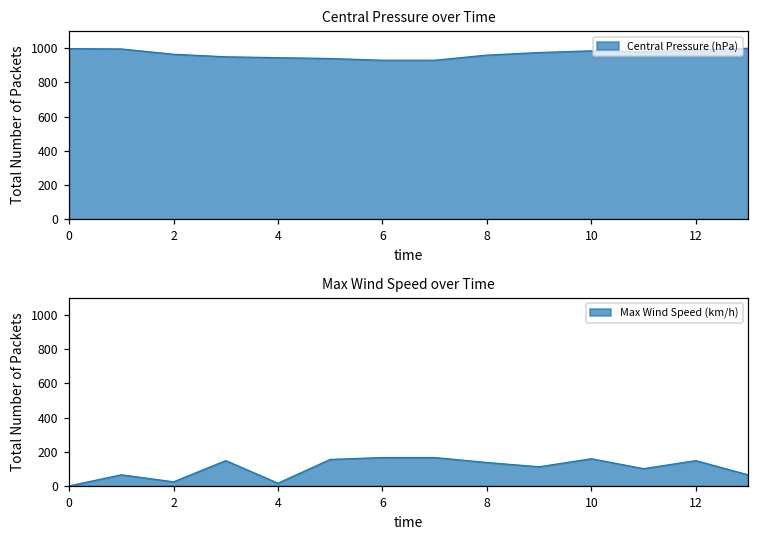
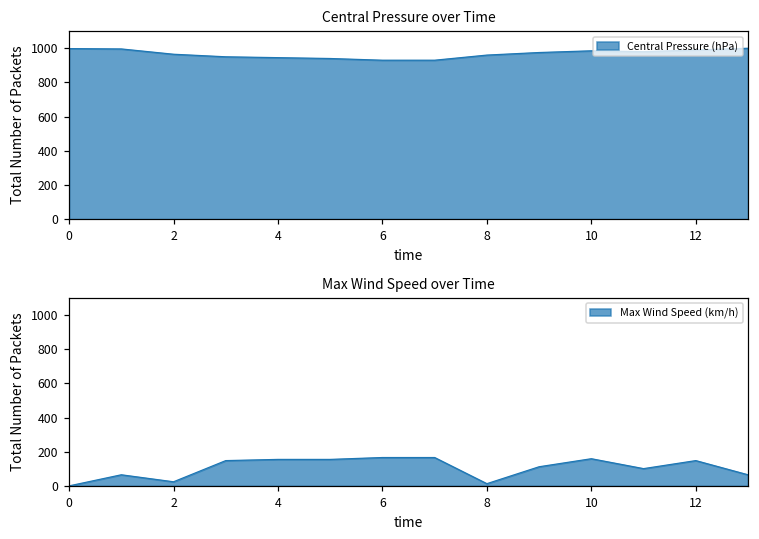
  {
    "Central Pressure over Time": {
      "0": 1000,
      "2": 970,
      "4": 950,
      "6": 930,
      "8": 960,
      "10": 990
    },
    "Max Wind Speed over Time": {
      "0": 0,
      "2": 20,
-     "4": 20,
+     "4": 160,
      "6": 170,
-     "8": 140,
+     "8": 10,
      "10": 160,
      "12": 150
    }
  }
